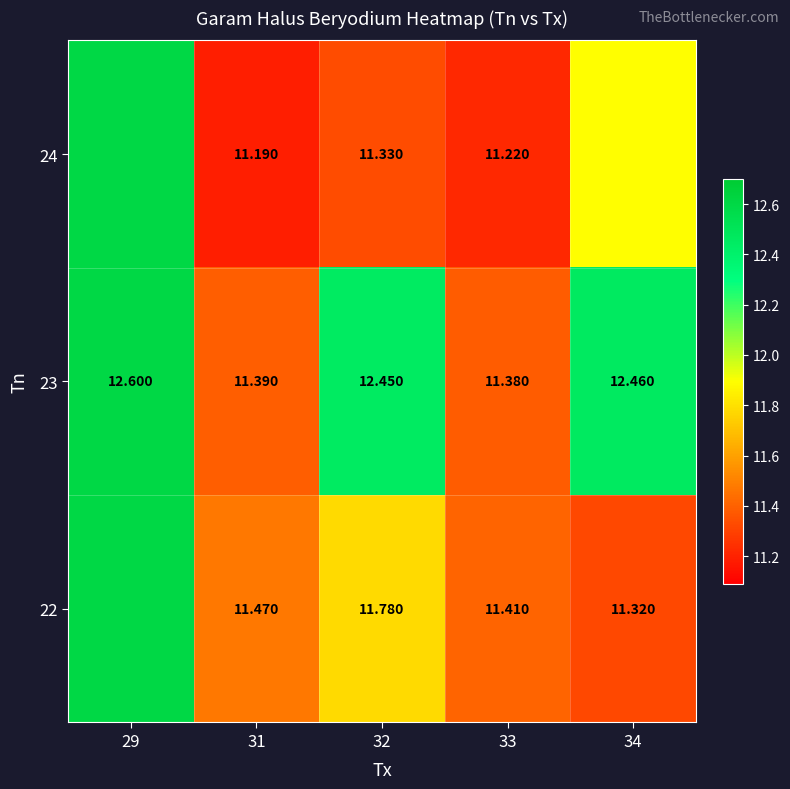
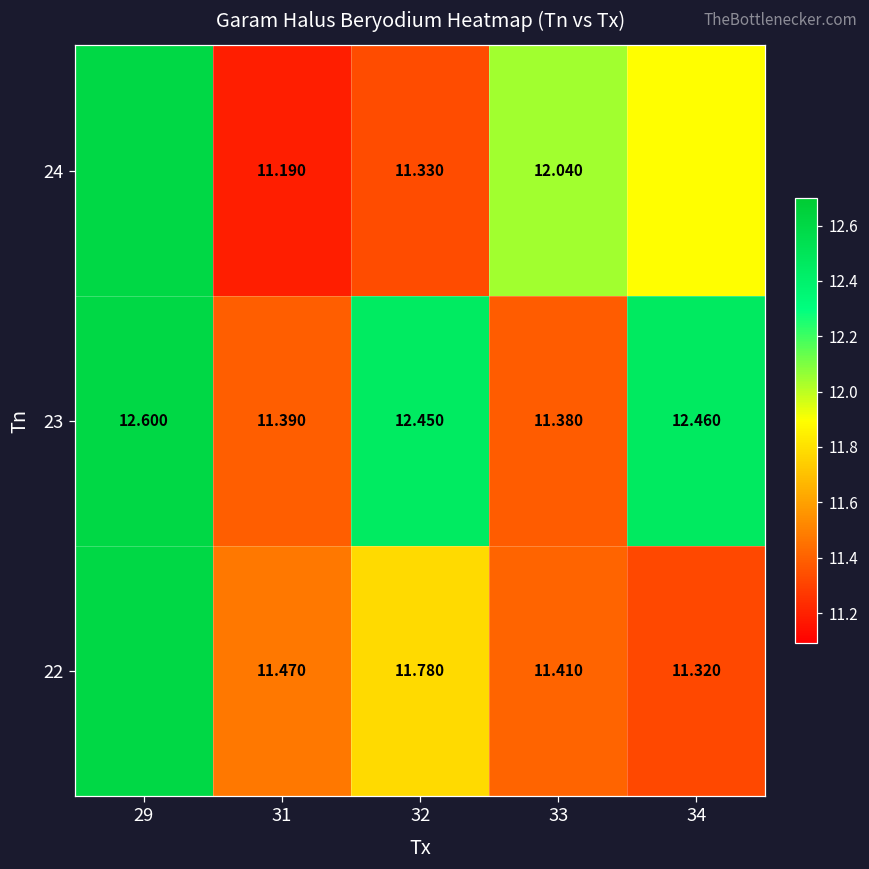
  {
    "24": {
      "31": 11.190,
      "32": 11.330,
-     "33": 11.220
+     "33": 12.040
    },
    "23": {
      "29": 12.600,
      "31": 11.390,
      "32": 12.450,
      "33": 11.380,
      "34": 12.460
    },
    "22": {
      "31": 11.470,
      "32": 11.780,
      "33": 11.410,
      "34": 11.320
    }
  }
